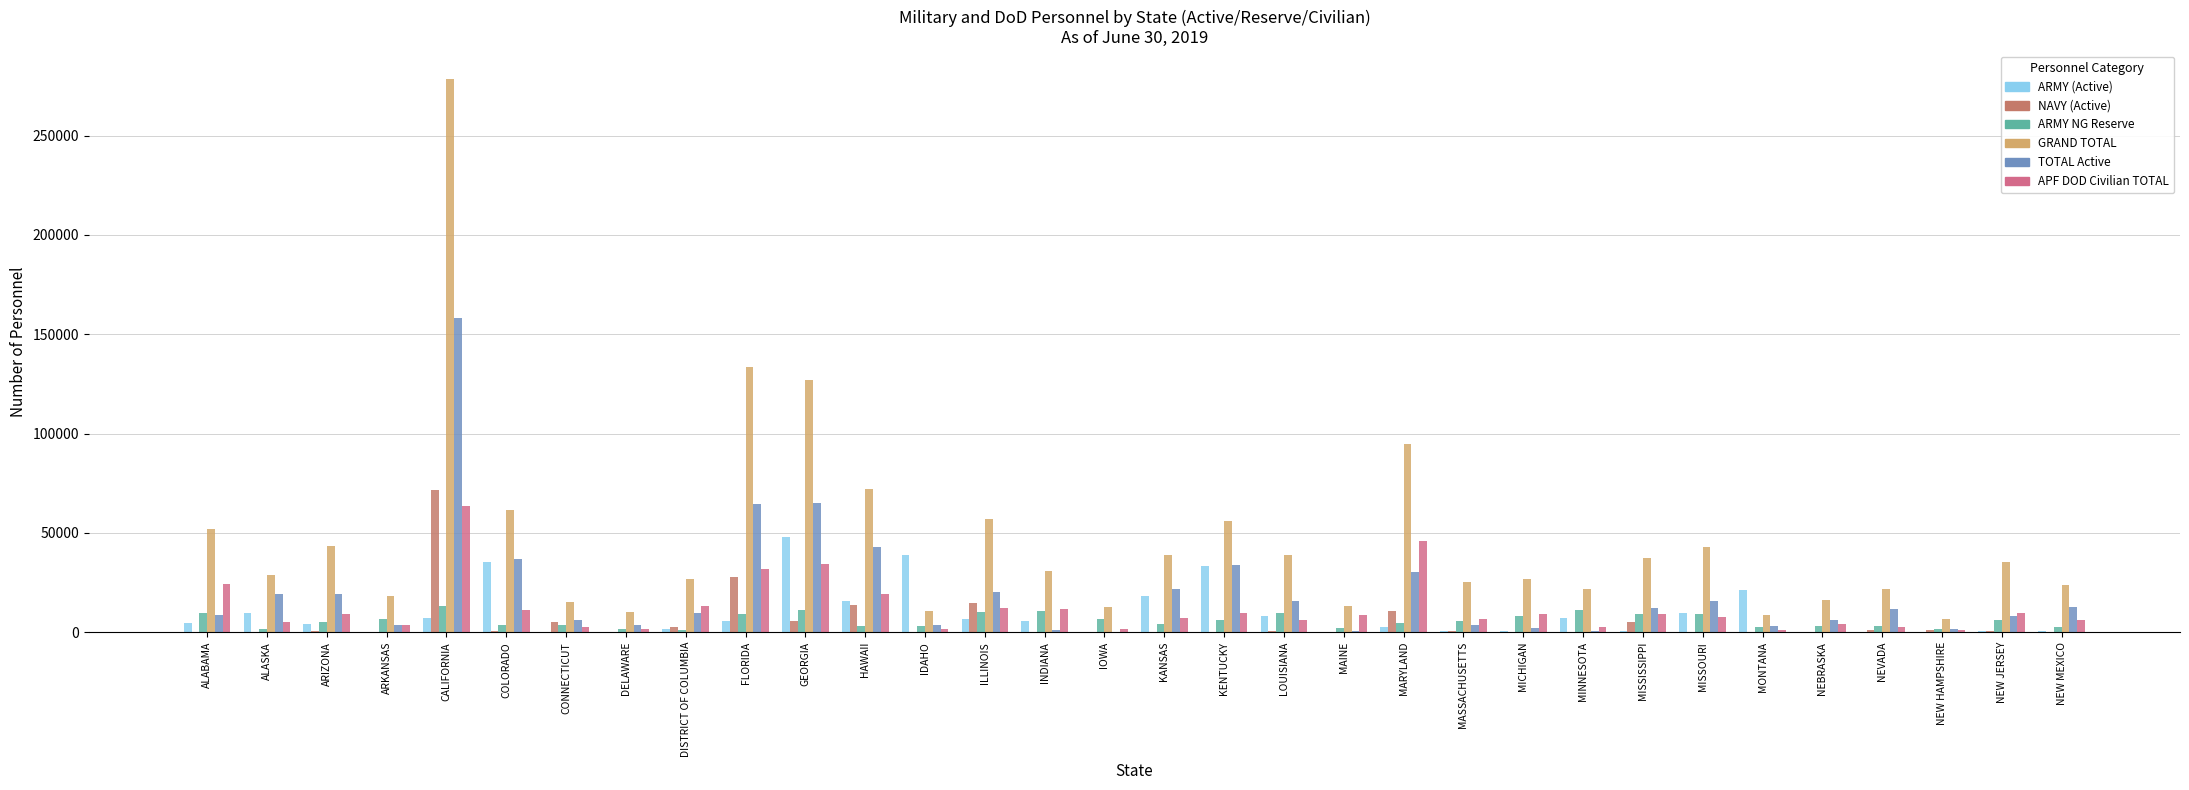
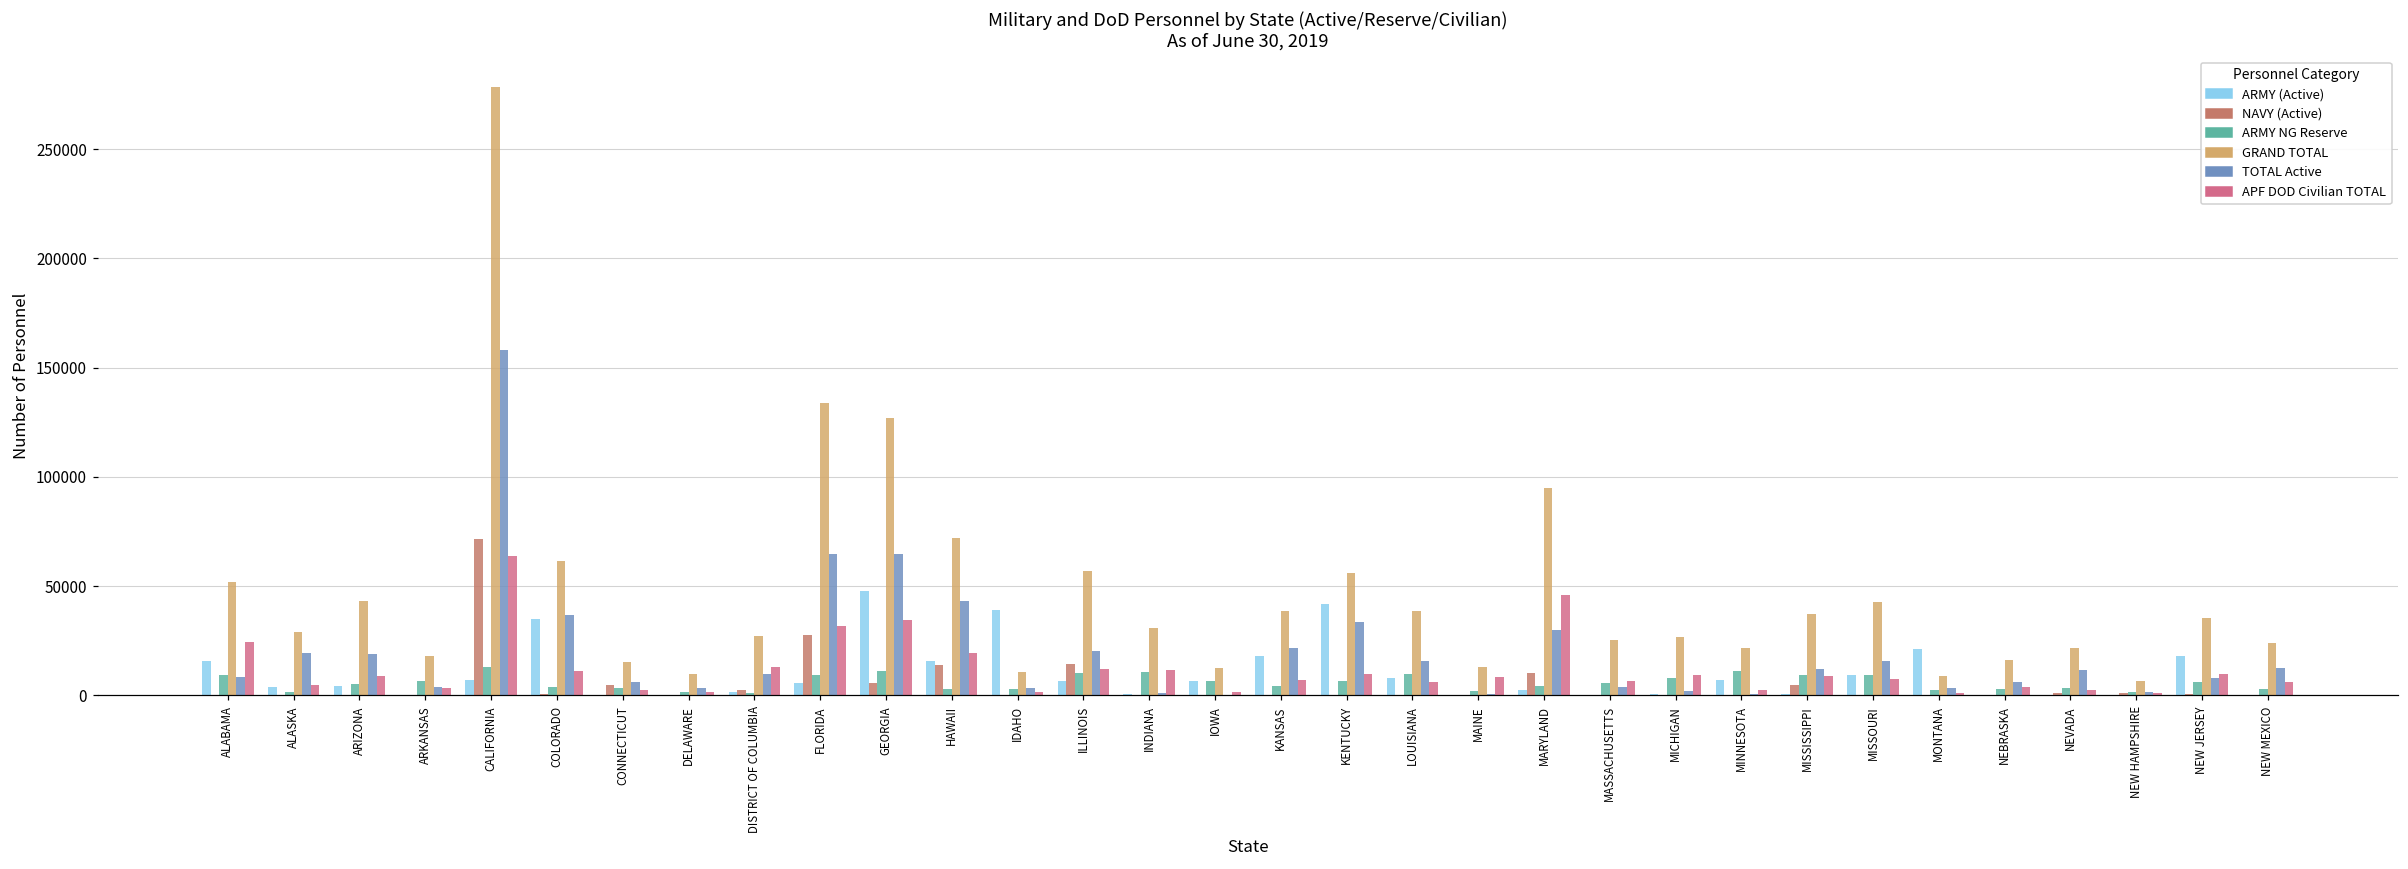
  {
    "ARMY (Active)": {
-     "ALABAMA": 5000,
-     "ALASKA": 10000,
+     "ALABAMA": 16000,
+     "ALASKA": 4000,
      "ARIZONA": 4000,
      "CALIFORNIA": 7000,
      "COLORADO": 35000,
      "DISTRICT OF COLUMBIA": 2000,
      "FLORIDA": 6000,
      "GEORGIA": 48000,
      "HAWAII": 16000,
      "IDAHO": 39000,
      "ILLINOIS": 6000,
-     "INDIANA": 6000,
-     "IOWA": 0,
+     "INDIANA": 1000,
+     "IOWA": 7000,
      "KANSAS": 18000,
-     "KENTUCKY": 33000,
+     "KENTUCKY": 42000,
      "LOUISIANA": 8000,
      "MARYLAND": 3000,
      "MINNESOTA": 7000,
      "MISSOURI": 9000,
      "MONTANA": 21000,
-     "NEW JERSEY": 1000
+     "NEW JERSEY": 18000
    }
  }
